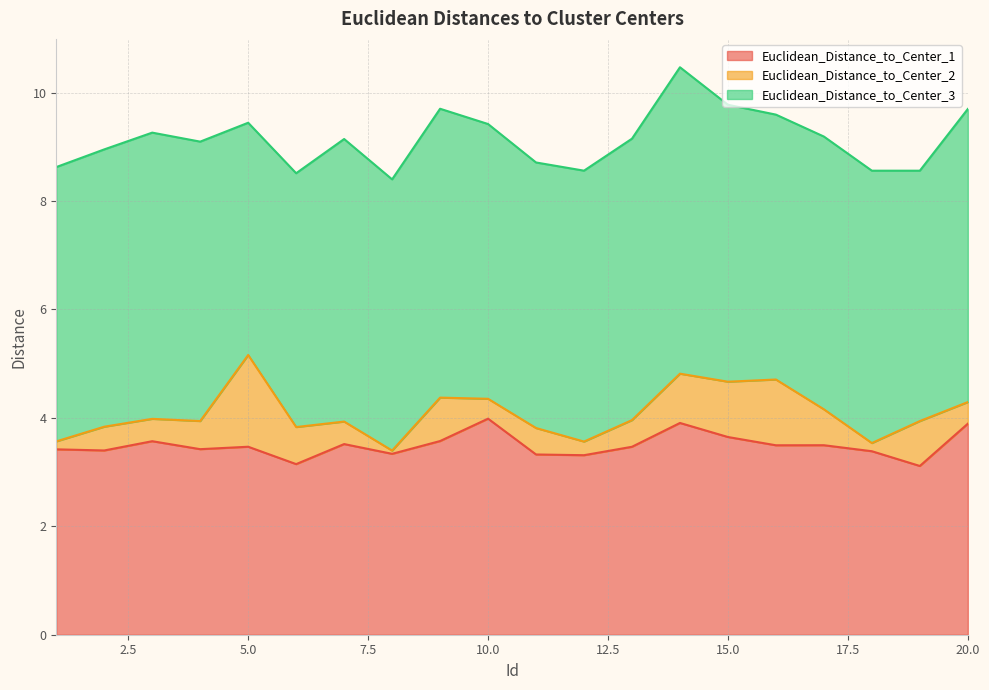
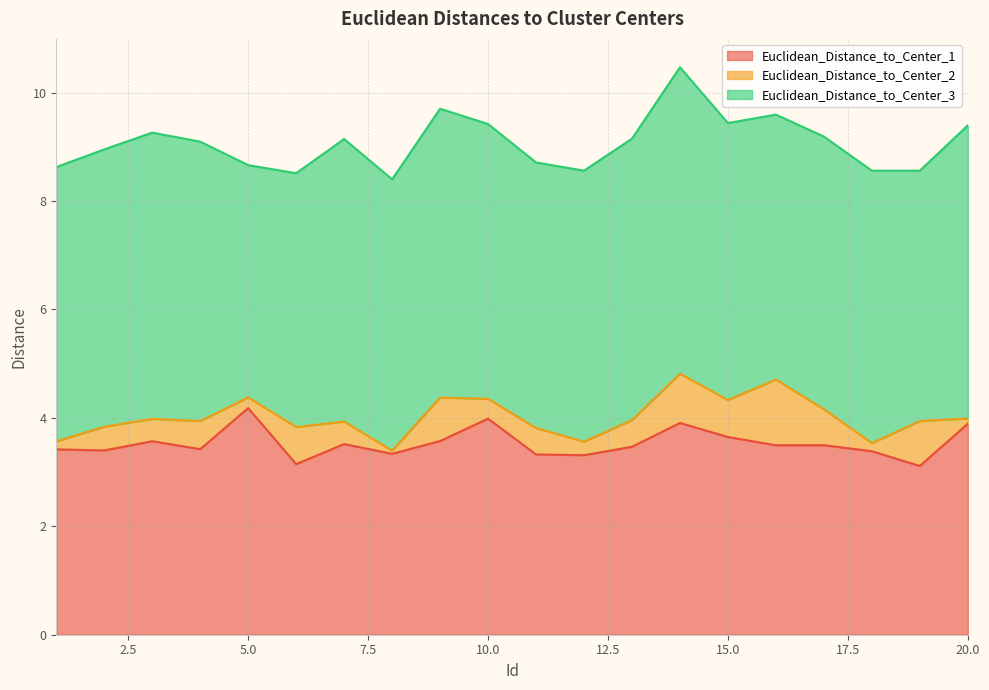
  {
    "Euclidean_Distance_to_Center_1": {
-     "5.0": 3.5,
+     "5.0": 4.2,
      "10.0": 4.0,
      "15.0": 3.6,
      "20.0": 3.9
    },
    "Euclidean_Distance_to_Center_2": {
-     "5.0": 1.7,
+     "5.0": 0.2,
      "10.0": 0.4,
-     "15.0": 1.0,
-     "20.0": 0.4
+     "15.0": 0.7,
+     "20.0": 0.1
    },
    "Euclidean_Distance_to_Center_3": {
      "5.0": 4.3,
      "10.0": 5.1,
      "20.0": 5.4
    }
  }
